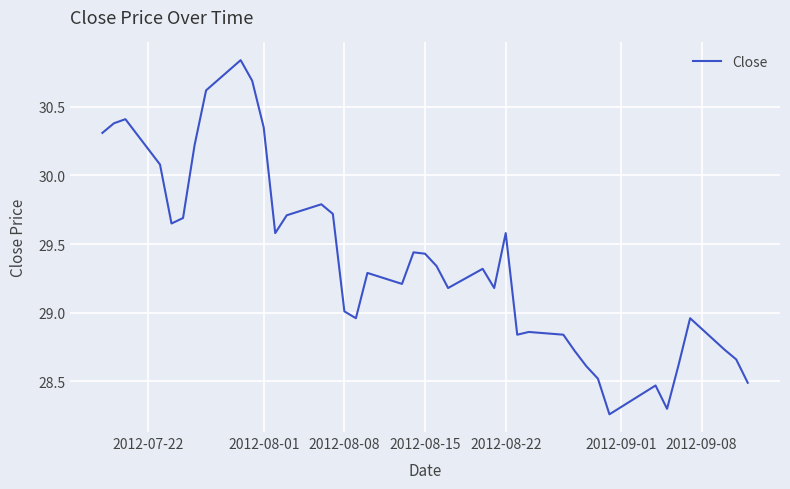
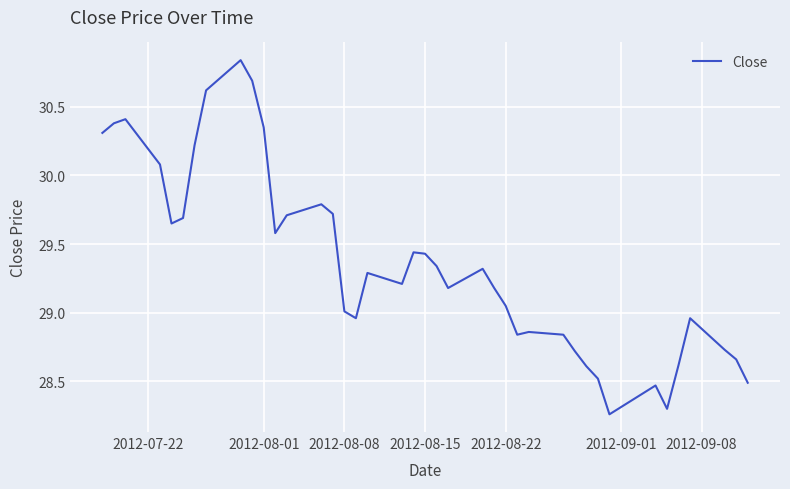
  {
    "2012-08-01": 30.35,
    "2012-08-08": 29.01,
    "2012-08-15": 29.43,
-   "2012-08-22": 29.58
+   "2012-08-22": 29.05
  }
